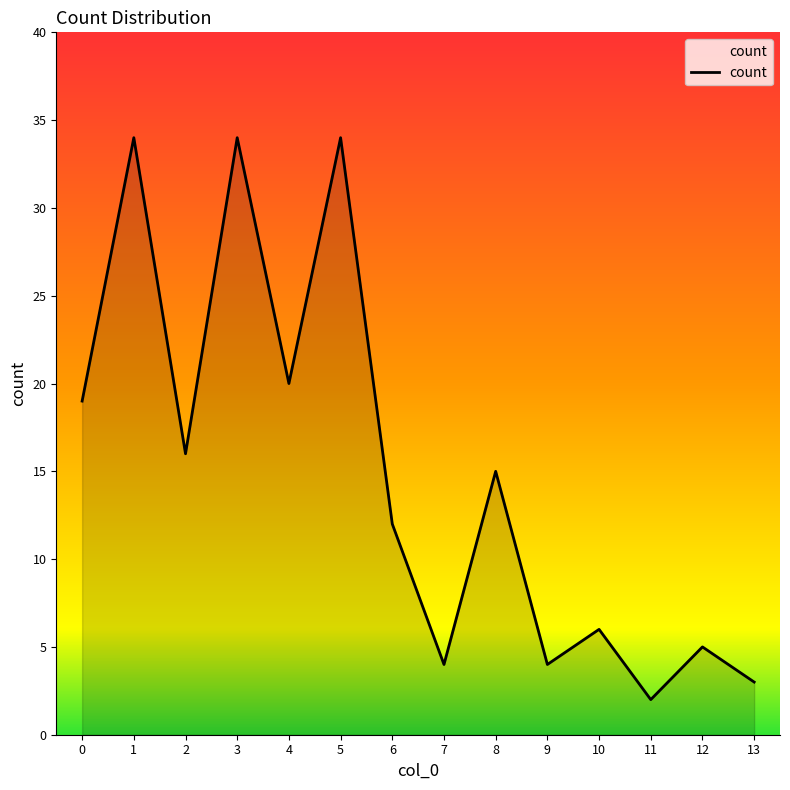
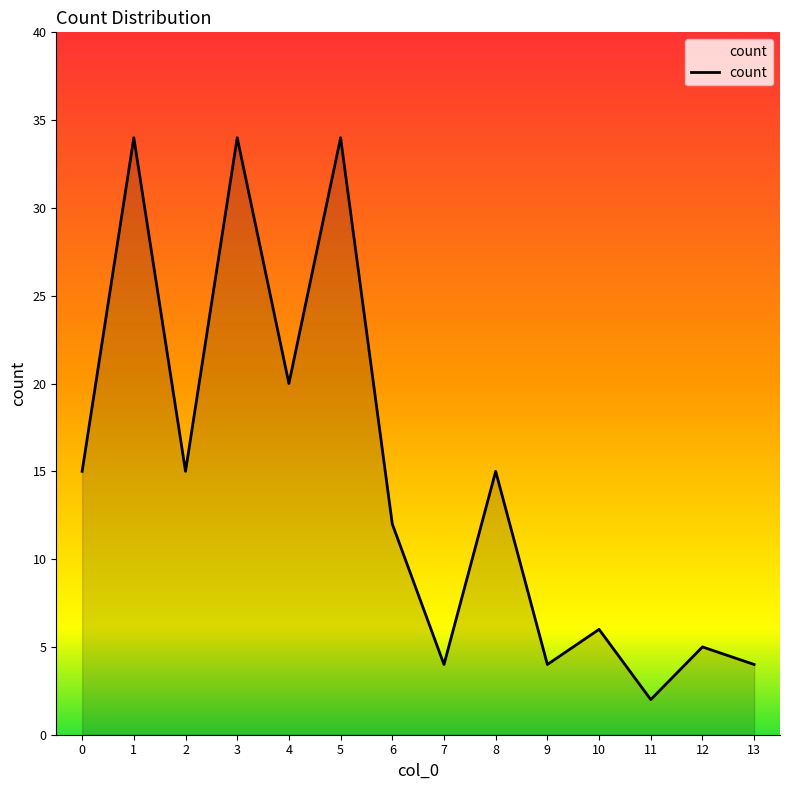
  {
-   "0": 19,
+   "0": 15,
    "1": 34,
-   "2": 16,
+   "2": 15,
    "3": 34,
    "4": 20,
    "5": 34,
    "6": 12,
    "7": 4,
    "8": 15,
    "9": 4,
    "10": 6,
    "11": 2,
    "12": 5,
-   "13": 3
+   "13": 4
  }
